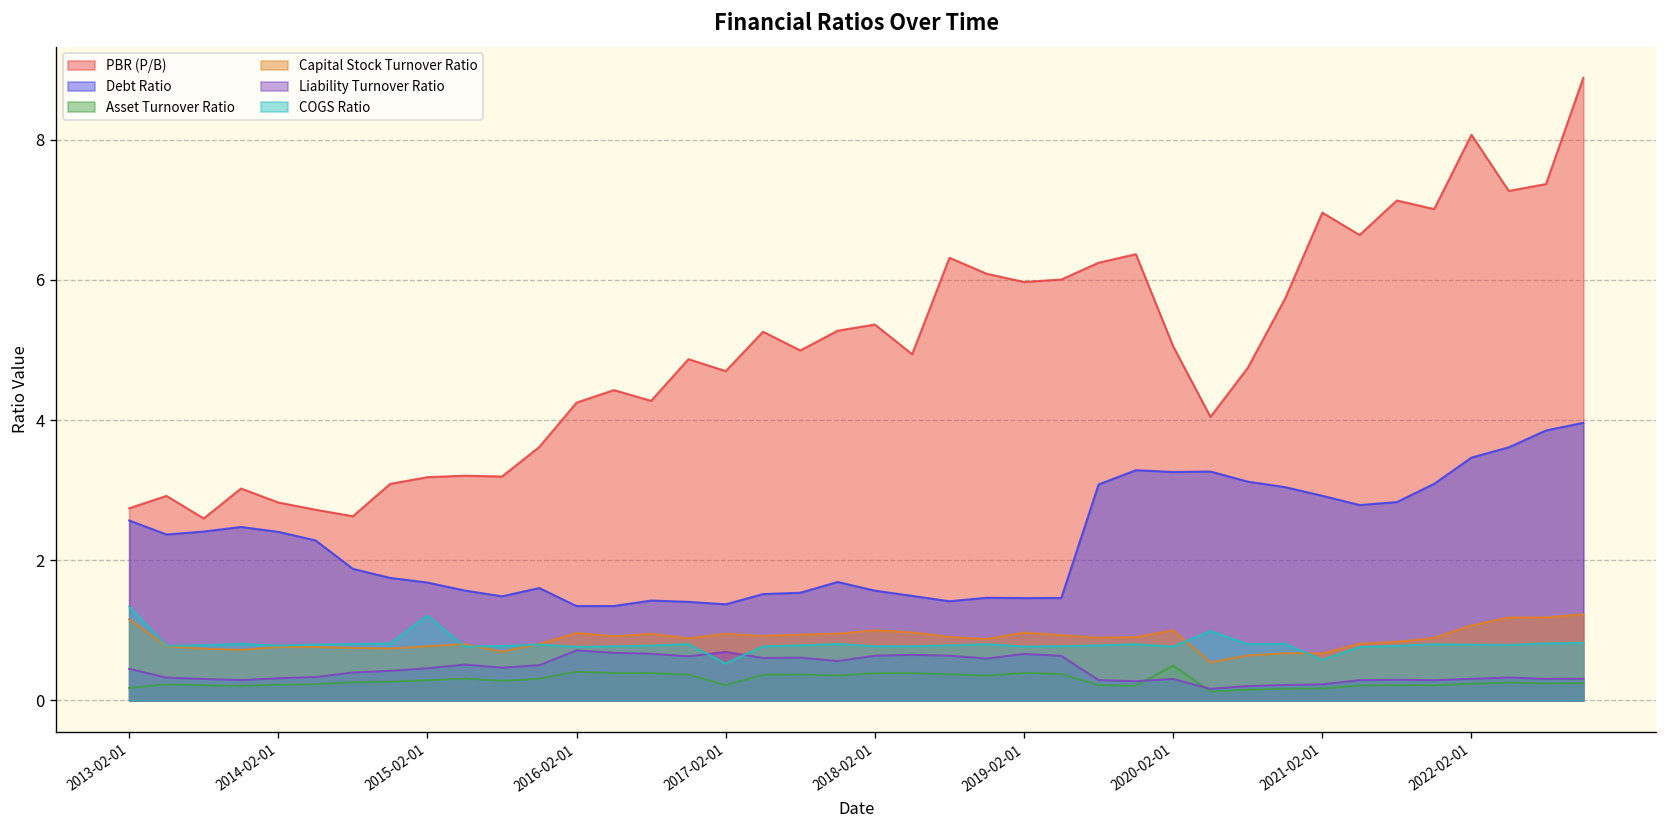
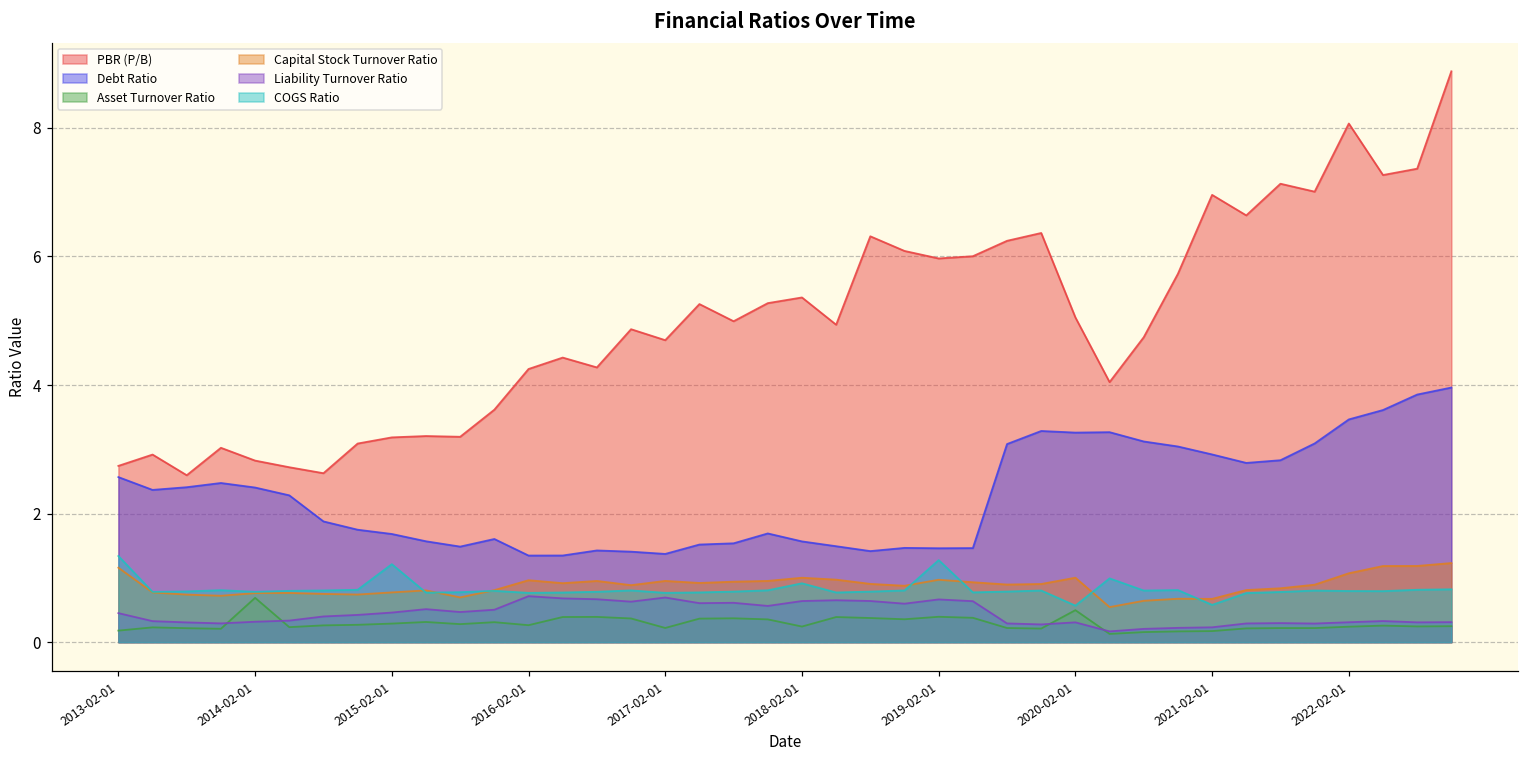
  {
    "Asset Turnover Ratio": {
      "2013-02-01": 0.2,
-     "2014-02-01": 0.2,
+     "2014-02-01": 0.7,
      "2015-02-01": 0.3,
-     "2016-02-01": 0.4,
+     "2016-02-01": 0.3,
      "2017-02-01": 0.2,
-     "2018-02-01": 0.4,
+     "2018-02-01": 0.2,
      "2019-02-01": 0.4,
      "2020-02-01": 0.5,
      "2021-02-01": 0.2,
      "2022-02-01": 0.2
    },
    "COGS Ratio": {
      "2013-02-01": 1.3,
      "2015-02-01": 1.2,
      "2016-02-01": 0.8,
-     "2017-02-01": 0.5,
-     "2018-02-01": 0.8,
-     "2019-02-01": 0.8,
-     "2020-02-01": 0.8,
+     "2017-02-01": 0.8,
+     "2018-02-01": 0.9,
+     "2019-02-01": 1.3,
+     "2020-02-01": 0.6,
      "2021-02-01": 0.6,
      "2022-02-01": 0.8
    }
  }
